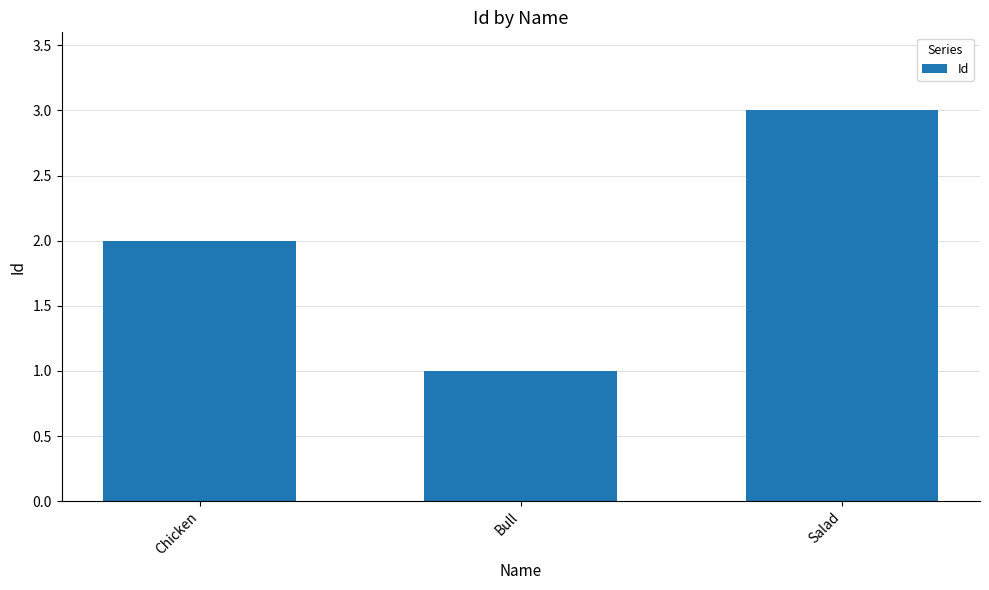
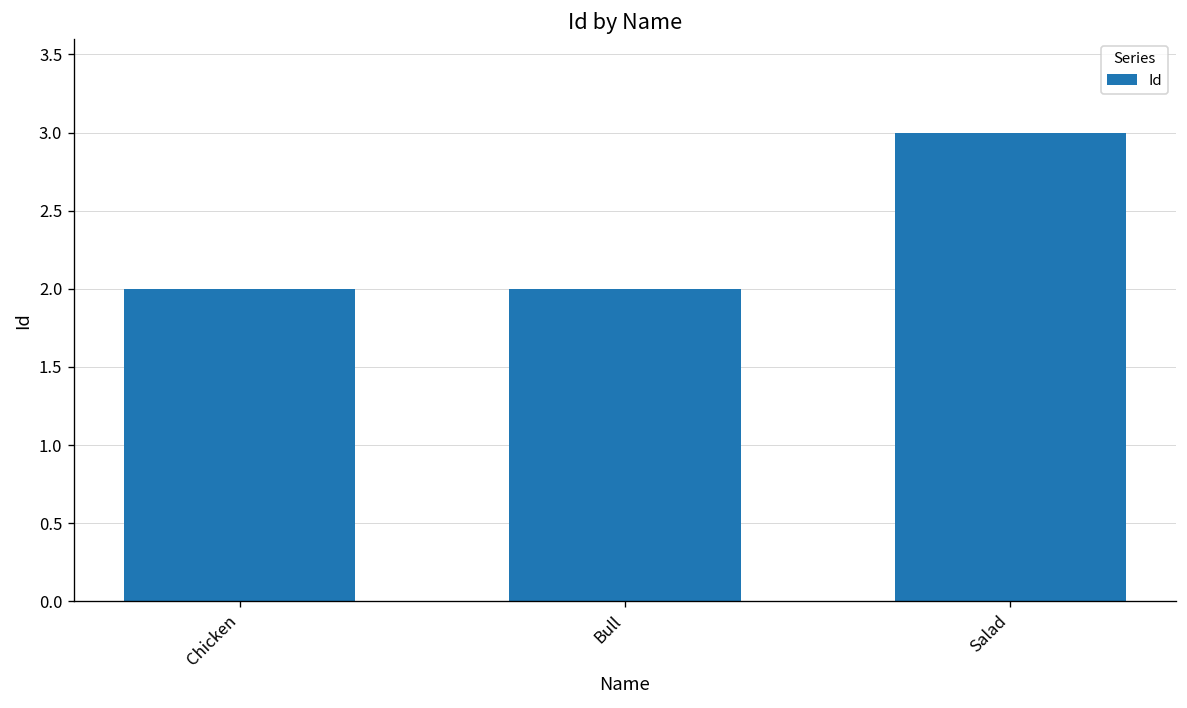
  {
    "Chicken": 2,
-   "Bull": 1,
+   "Bull": 2,
    "Salad": 3
  }
